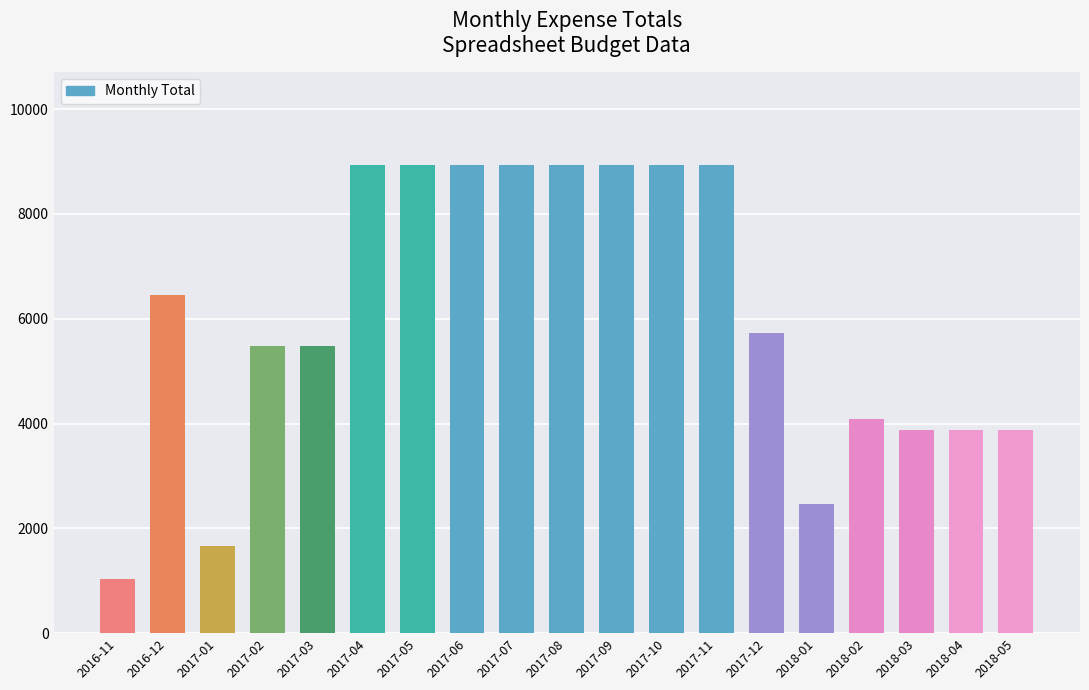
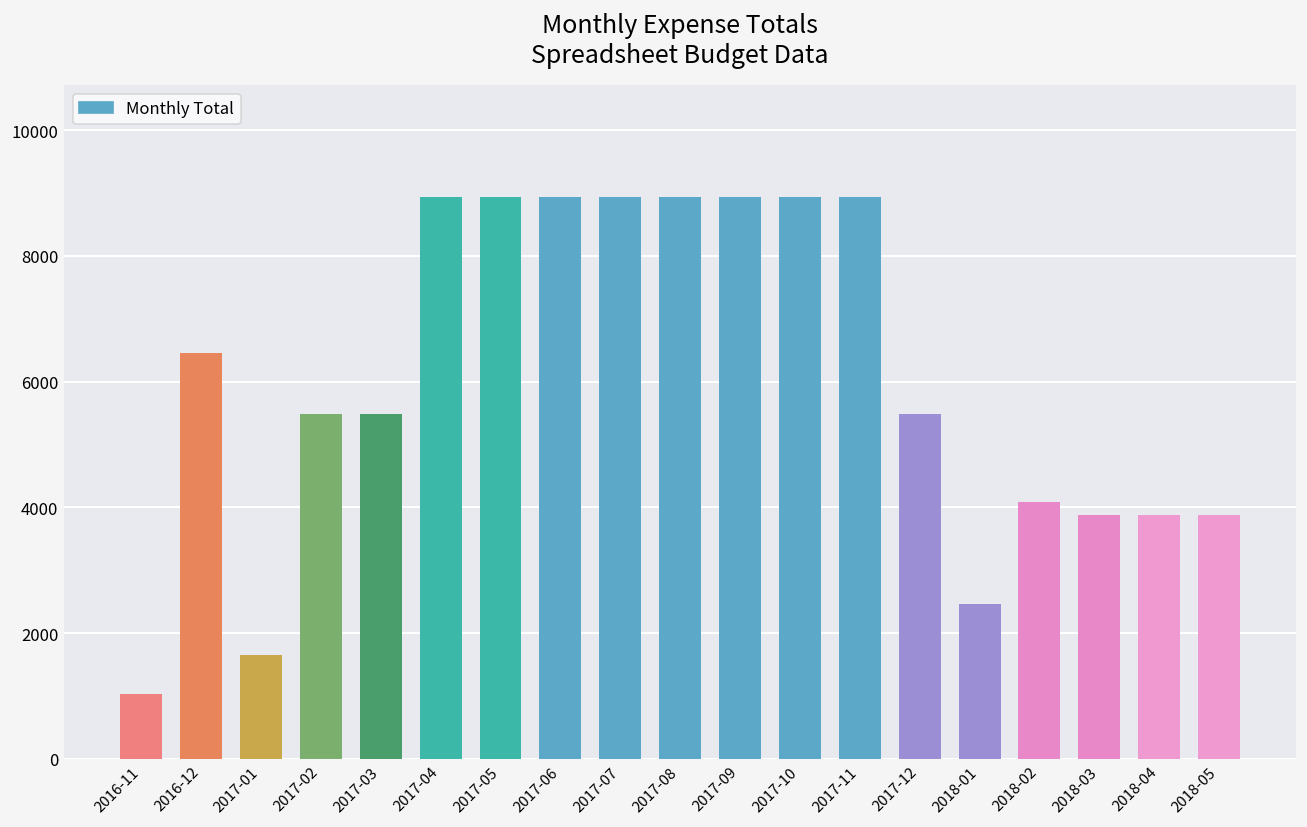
  {
    "2016-11": 1000,
    "2016-12": 6500,
    "2017-01": 1700,
    "2017-02": 5500,
    "2017-03": 5500,
    "2017-04": 8900,
    "2017-05": 8900,
    "2017-06": 8900,
    "2017-07": 8900,
    "2017-08": 8900,
    "2017-09": 8900,
    "2017-10": 8900,
    "2017-11": 8900,
-   "2017-12": 5700,
+   "2017-12": 5500,
    "2018-01": 2500,
    "2018-02": 4100,
    "2018-03": 3900,
    "2018-04": 3900,
    "2018-05": 3900
  }
